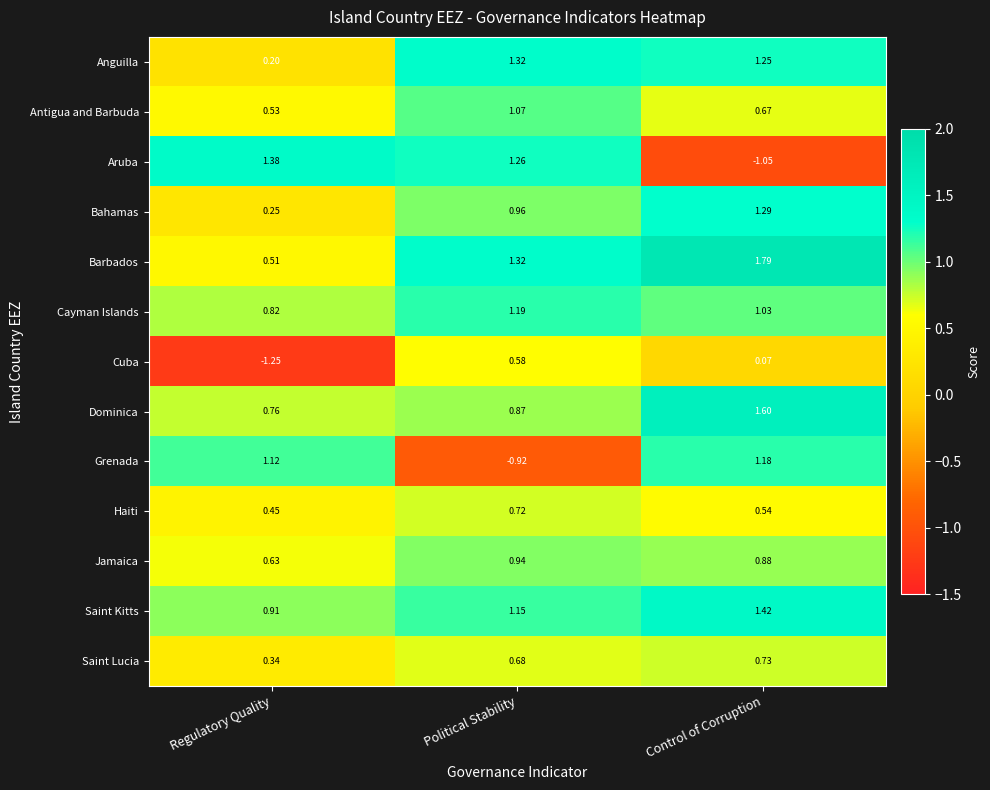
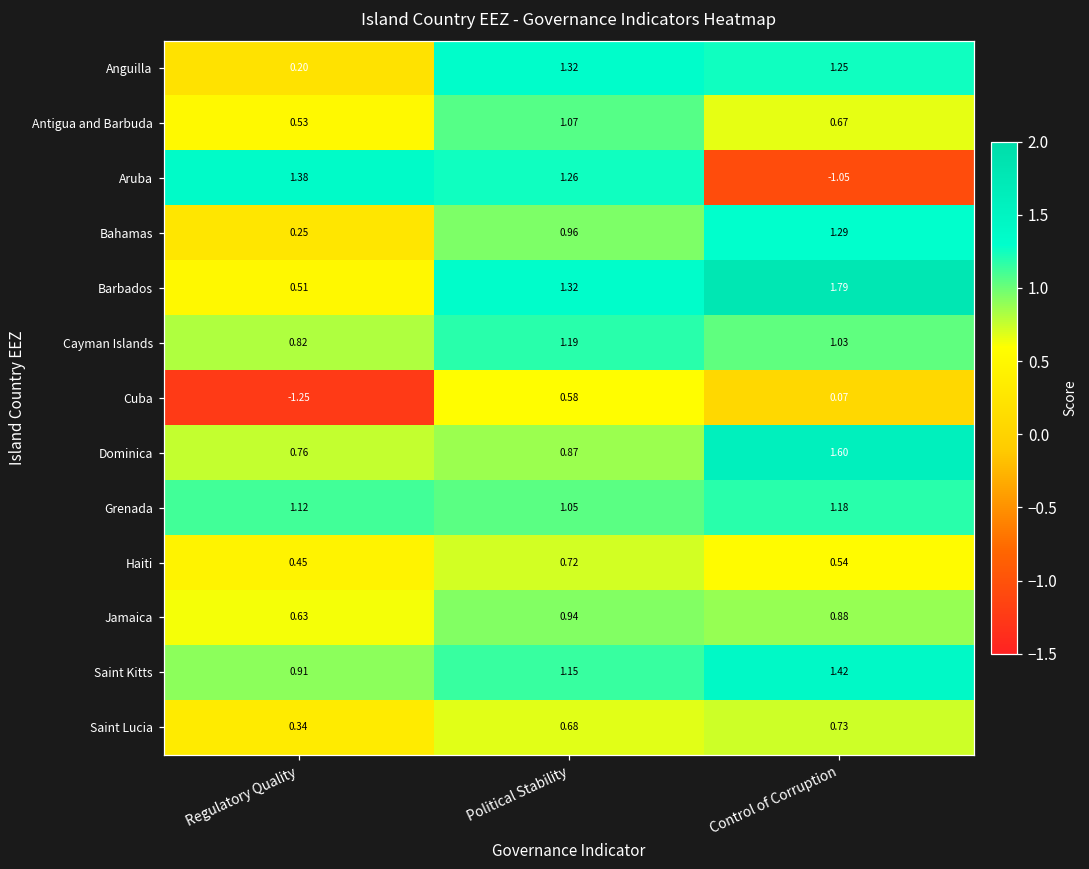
  {
    "Anguilla": {
      "Regulatory Quality": 0.20,
      "Political Stability": 1.32,
      "Control of Corruption": 1.25
    },
    "Antigua and Barbuda": {
      "Regulatory Quality": 0.53,
      "Political Stability": 1.07,
      "Control of Corruption": 0.67
    },
    "Aruba": {
      "Regulatory Quality": 1.38,
      "Political Stability": 1.26,
      "Control of Corruption": -1.05
    },
    "Bahamas": {
      "Regulatory Quality": 0.25,
      "Political Stability": 0.96,
      "Control of Corruption": 1.29
    },
    "Barbados": {
      "Regulatory Quality": 0.51,
      "Political Stability": 1.32,
      "Control of Corruption": 1.79
    },
    "Cayman Islands": {
      "Regulatory Quality": 0.82,
      "Political Stability": 1.19,
      "Control of Corruption": 1.03
    },
    "Cuba": {
      "Regulatory Quality": -1.25,
      "Political Stability": 0.58,
      "Control of Corruption": 0.07
    },
    "Dominica": {
      "Regulatory Quality": 0.76,
      "Political Stability": 0.87,
      "Control of Corruption": 1.60
    },
    "Grenada": {
      "Regulatory Quality": 1.12,
-     "Political Stability": -0.92,
+     "Political Stability": 1.05,
      "Control of Corruption": 1.18
    },
    "Haiti": {
      "Regulatory Quality": 0.45,
      "Political Stability": 0.72,
      "Control of Corruption": 0.54
    },
    "Jamaica": {
      "Regulatory Quality": 0.63,
      "Political Stability": 0.94,
      "Control of Corruption": 0.88
    },
    "Saint Kitts": {
      "Regulatory Quality": 0.91,
      "Political Stability": 1.15,
      "Control of Corruption": 1.42
    },
    "Saint Lucia": {
      "Regulatory Quality": 0.34,
      "Political Stability": 0.68,
      "Control of Corruption": 0.73
    }
  }
